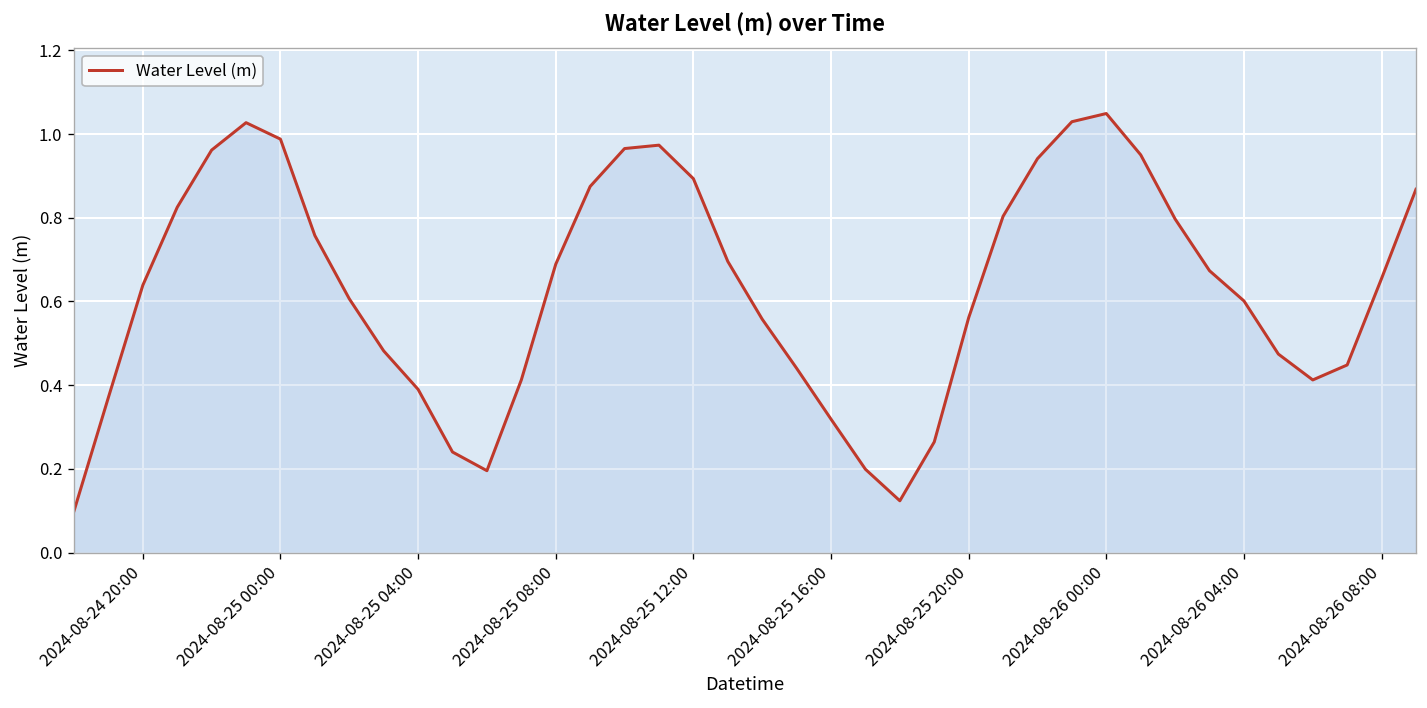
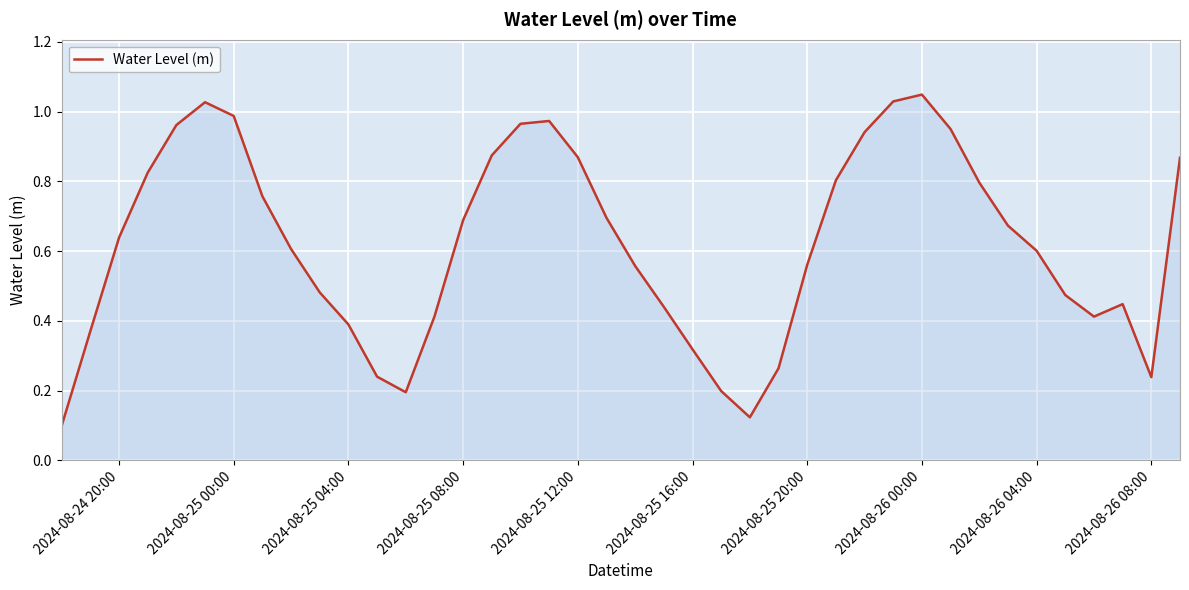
  {
    "2024-08-24 20:00": 0.64,
    "2024-08-25 00:00": 0.99,
    "2024-08-25 04:00": 0.39,
    "2024-08-25 08:00": 0.69,
-   "2024-08-25 12:00": 0.89,
+   "2024-08-25 12:00": 0.87,
    "2024-08-25 16:00": 0.32,
    "2024-08-25 20:00": 0.56,
    "2024-08-26 00:00": 1.05,
    "2024-08-26 04:00": 0.60,
-   "2024-08-26 08:00": 0.66
+   "2024-08-26 08:00": 0.24
  }
